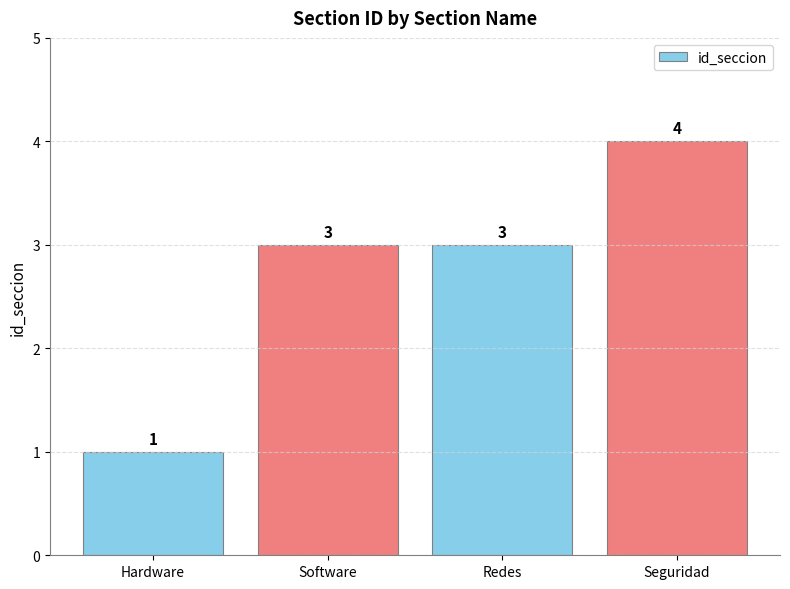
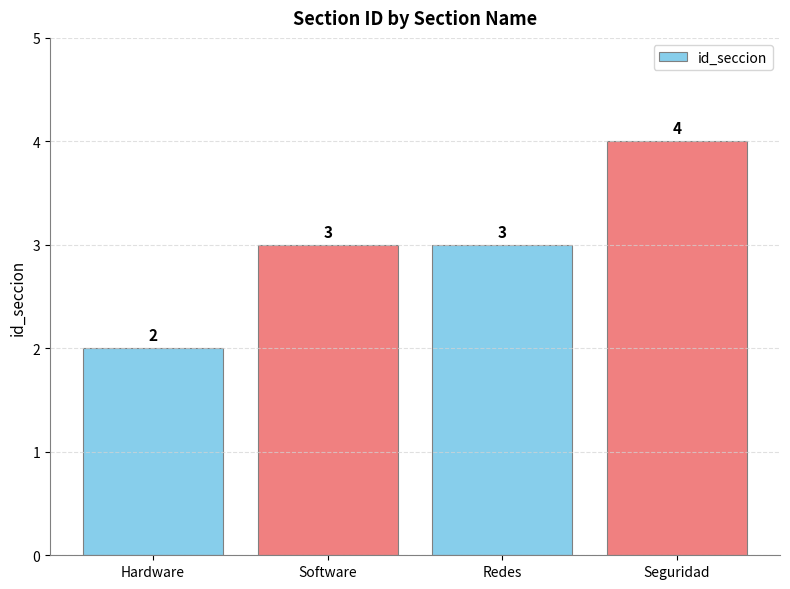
  {
-   "Hardware": 1,
+   "Hardware": 2,
    "Software": 3,
    "Redes": 3,
    "Seguridad": 4
  }
